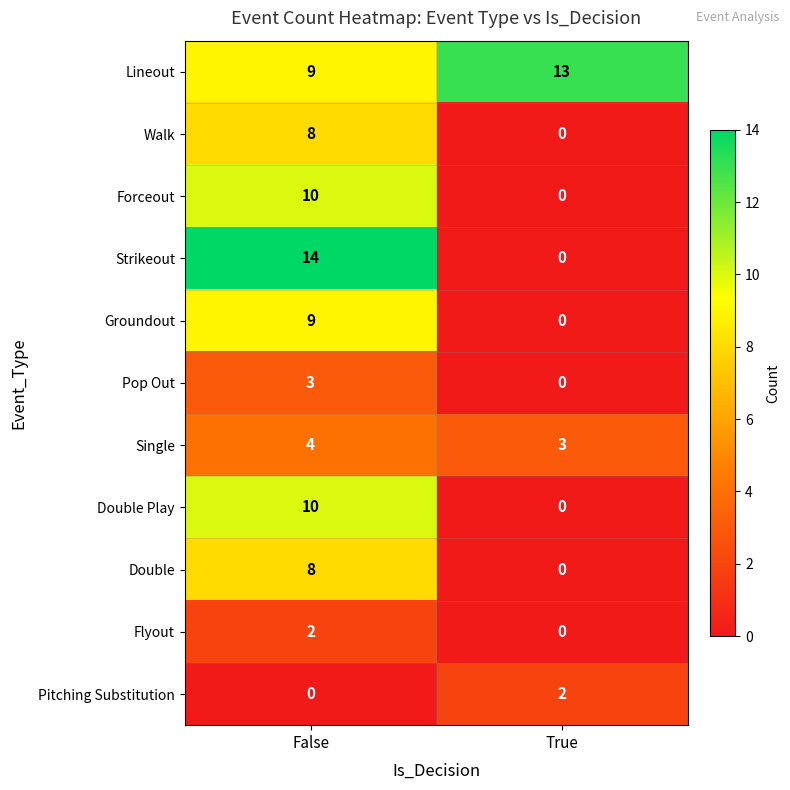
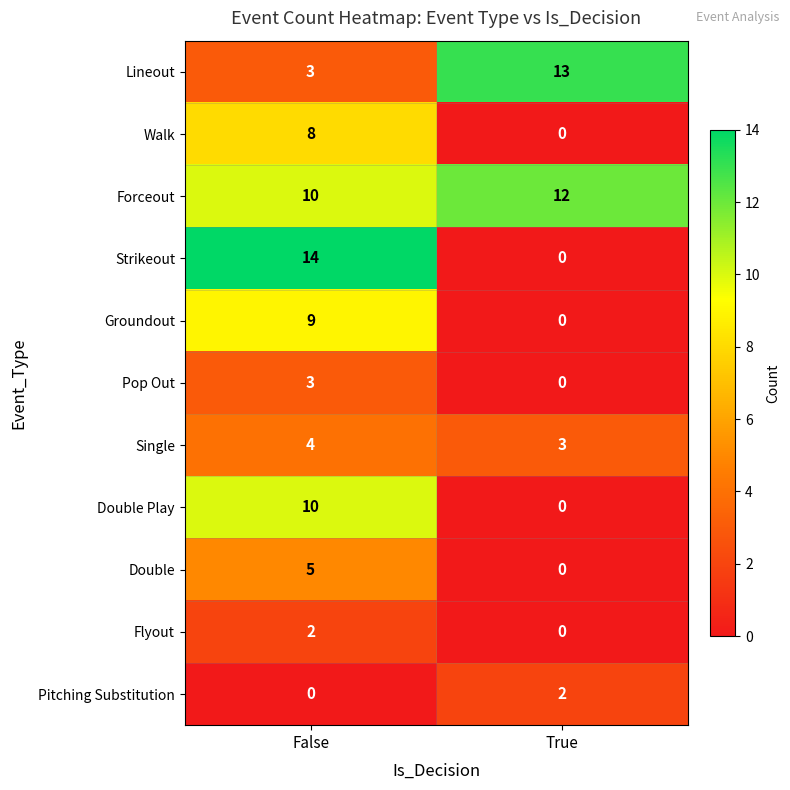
  {
    "Lineout": {
-     "False": 9,
+     "False": 3,
      "True": 13
    },
    "Walk": {
      "False": 8,
      "True": 0
    },
    "Forceout": {
      "False": 10,
-     "True": 0
+     "True": 12
    },
    "Strikeout": {
      "False": 14,
      "True": 0
    },
    "Groundout": {
      "False": 9,
      "True": 0
    },
    "Pop Out": {
      "False": 3,
      "True": 0
    },
    "Single": {
      "False": 4,
      "True": 3
    },
    "Double Play": {
      "False": 10,
      "True": 0
    },
    "Double": {
-     "False": 8,
+     "False": 5,
      "True": 0
    },
    "Flyout": {
      "False": 2,
      "True": 0
    },
    "Pitching Substitution": {
      "False": 0,
      "True": 2
    }
  }
